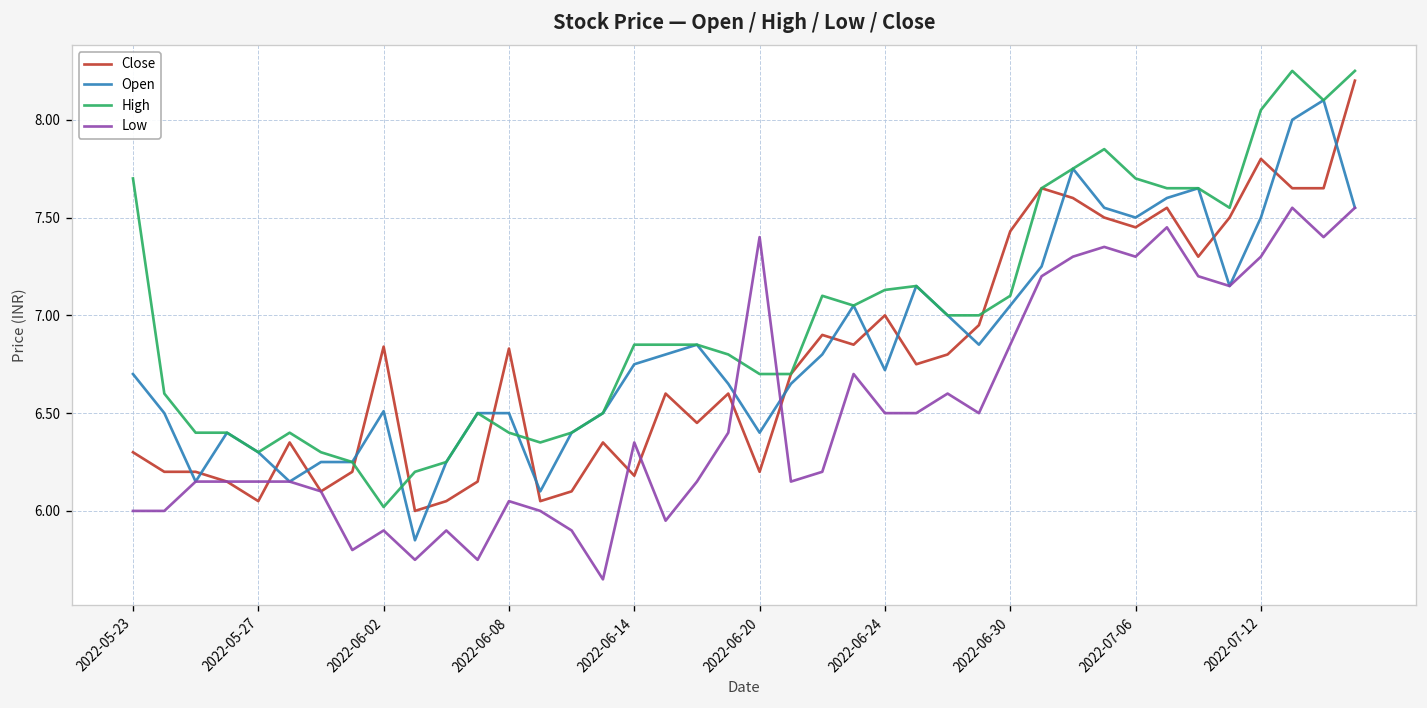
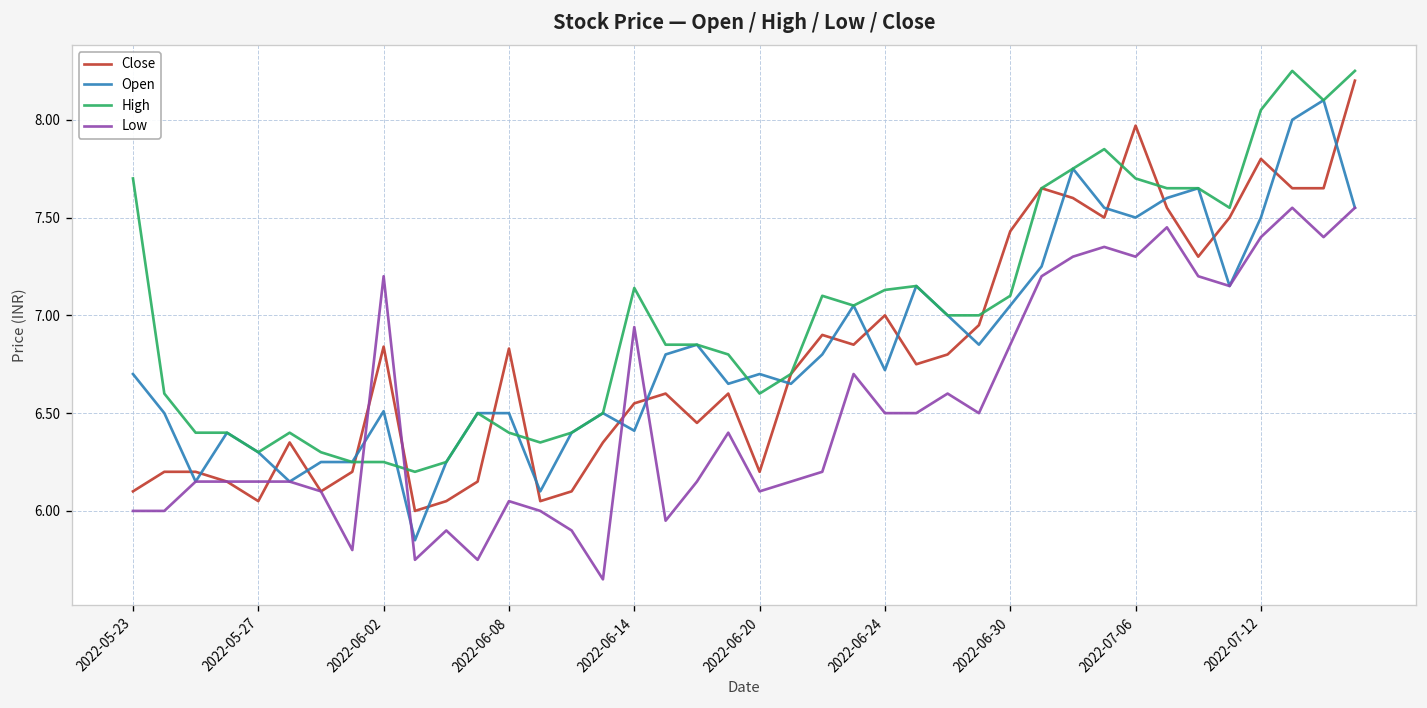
  {
    "Close": {
-     "2022-05-23": 6.3,
+     "2022-05-23": 6.1,
      "2022-05-27": 6.05,
      "2022-06-02": 6.84,
      "2022-06-08": 6.83,
-     "2022-06-14": 6.18,
+     "2022-06-14": 6.55,
      "2022-06-20": 6.20,
      "2022-06-24": 7.00,
      "2022-06-30": 7.43,
-     "2022-07-06": 7.45,
+     "2022-07-06": 7.97,
      "2022-07-12": 7.80
    },
    "Open": {
      "2022-05-23": 6.70,
      "2022-06-02": 6.51,
      "2022-06-08": 6.50,
-     "2022-06-14": 6.75,
-     "2022-06-20": 6.4,
+     "2022-06-14": 6.41,
+     "2022-06-20": 6.7,
      "2022-06-24": 6.72,
      "2022-06-30": 7.05,
      "2022-07-06": 7.50,
      "2022-07-12": 7.50
    },
    "High": {
      "2022-05-23": 7.70,
-     "2022-06-02": 6.02,
+     "2022-06-02": 6.25,
      "2022-06-08": 6.40,
-     "2022-06-14": 6.85,
-     "2022-06-20": 6.7,
+     "2022-06-14": 7.14,
+     "2022-06-20": 6.6,
      "2022-06-24": 7.13,
      "2022-06-30": 7.10,
      "2022-07-06": 7.70,
      "2022-07-12": 8.05
    },
    "Low": {
      "2022-05-23": 6.00,
      "2022-05-27": 6.15,
-     "2022-06-02": 5.9,
+     "2022-06-02": 7.2,
      "2022-06-08": 6.05,
-     "2022-06-14": 6.35,
-     "2022-06-20": 7.4,
+     "2022-06-14": 6.94,
+     "2022-06-20": 6.1,
      "2022-06-24": 6.50,
      "2022-06-30": 6.85,
      "2022-07-06": 7.30,
-     "2022-07-12": 7.3
+     "2022-07-12": 7.4
    }
  }
